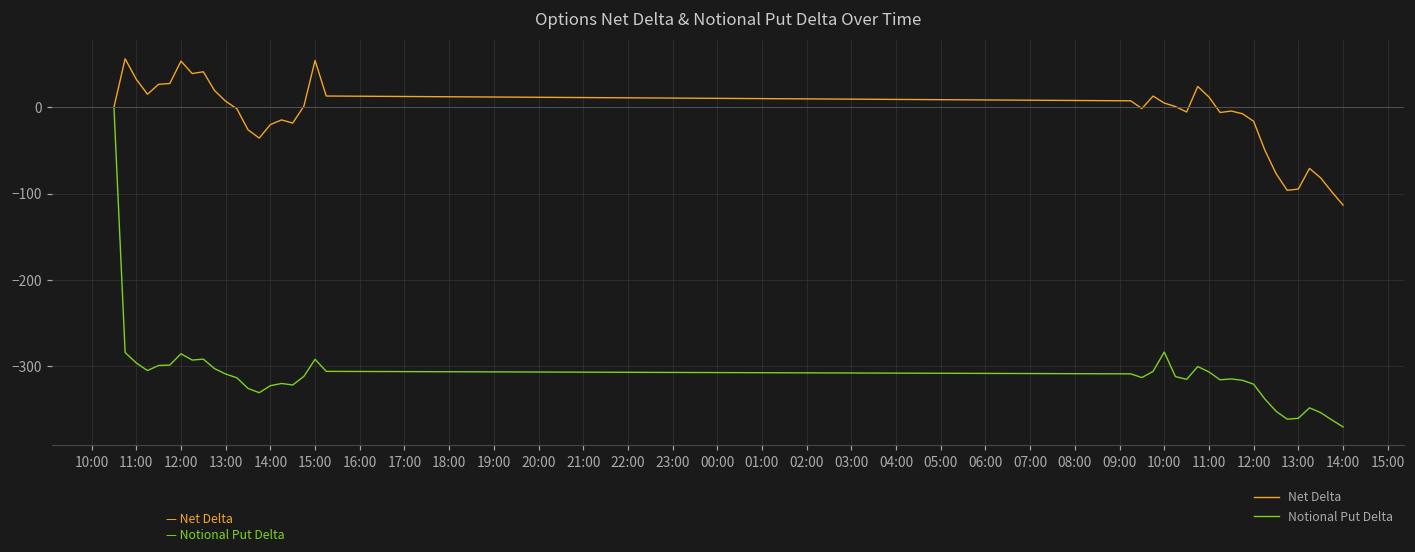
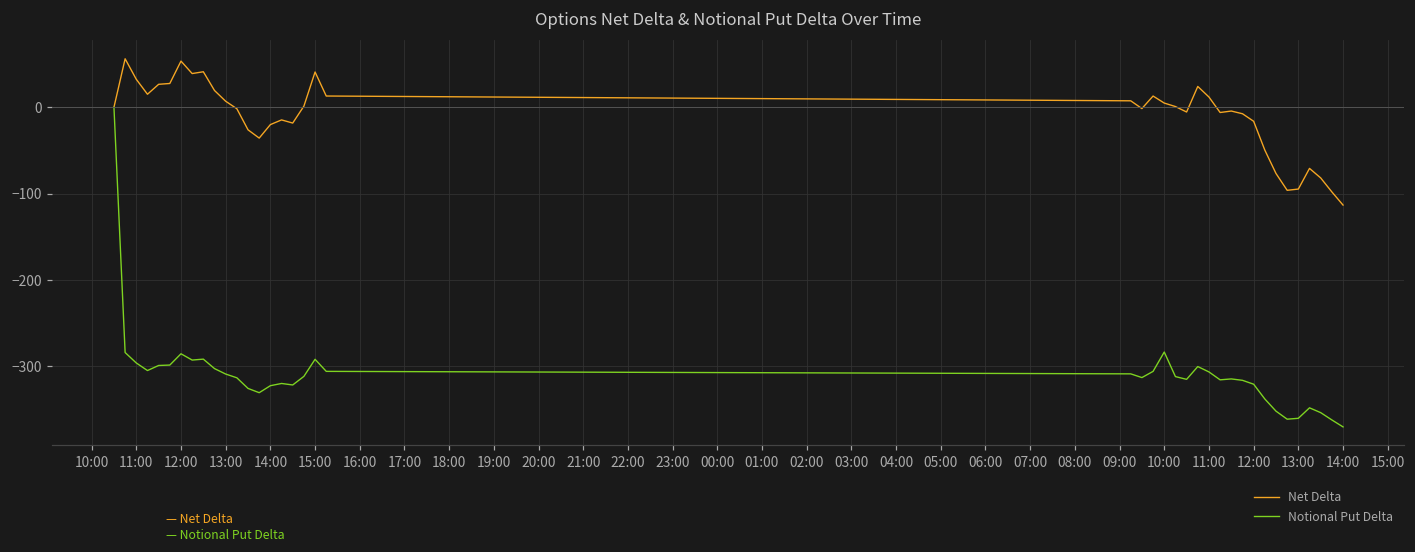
  {
    "Net Delta": {
-     "15:00": 50,
+     "15:00": 40,
      "10:00": 0
    },
    "Notional Put Delta": {
      "15:00": -290,
      "10:00": -280
    }
  }
